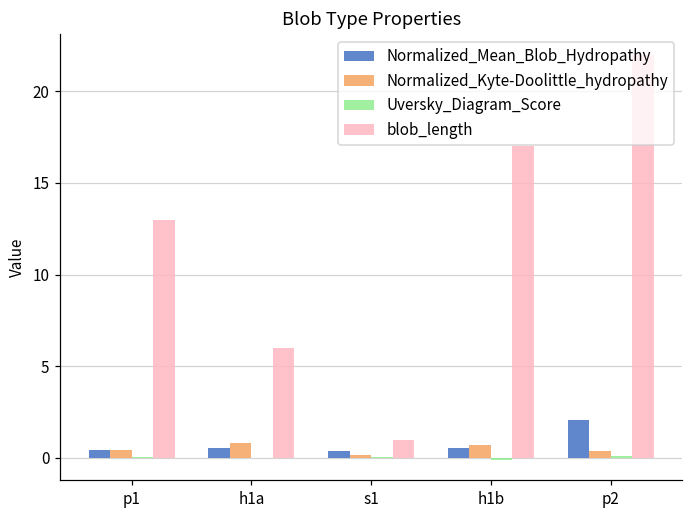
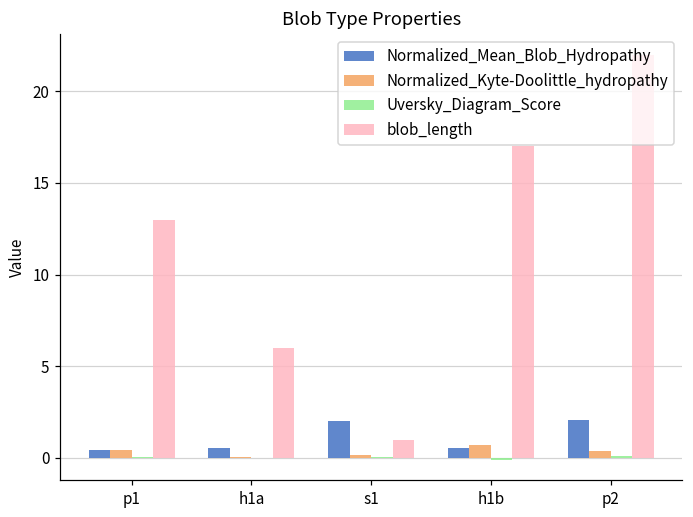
  {
    "Normalized_Mean_Blob_Hydropathy": {
      "p1": 0.4,
      "h1a": 0.5,
-     "s1": 0.4,
+     "s1": 2.0,
      "h1b": 0.5,
      "p2": 2.1
    },
    "Normalized_Kyte-Doolittle_hydropathy": {
      "p1": 0.5,
-     "h1a": 0.8,
+     "h1a": 0.1,
      "h1b": 0.7,
      "p2": 0.4
    },
    "blob_length": {
      "p1": 13.0,
      "h1a": 6.0,
      "s1": 1.0,
      "h1b": 17.0
    }
  }
